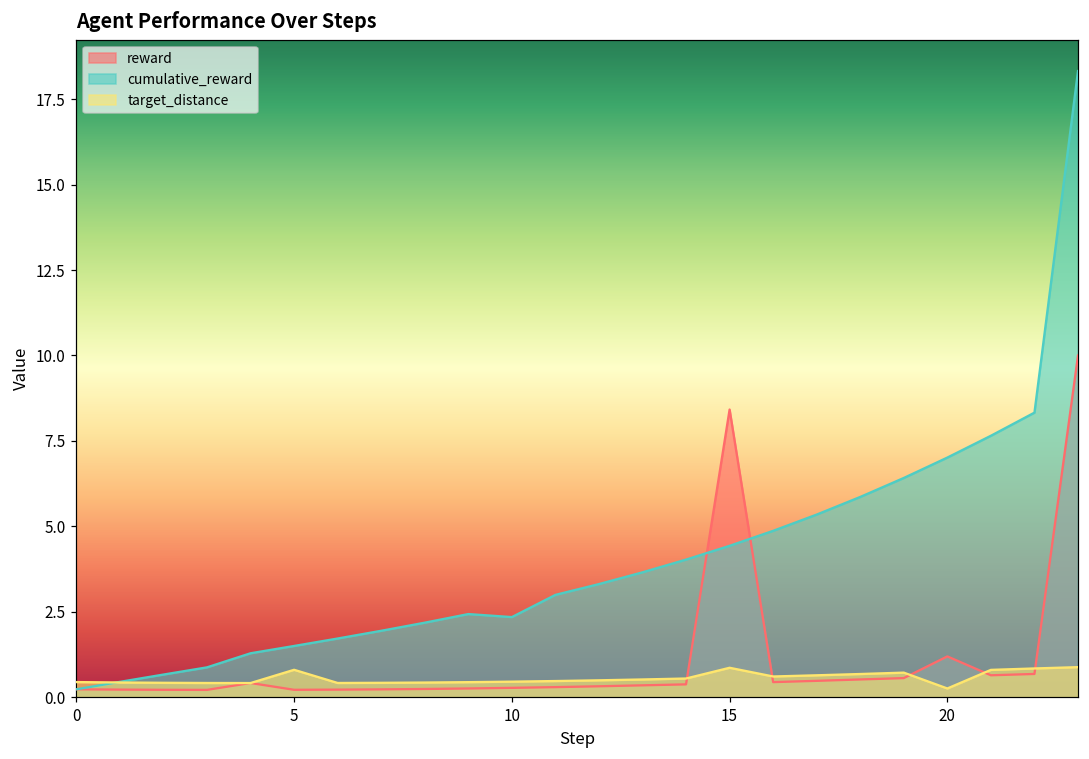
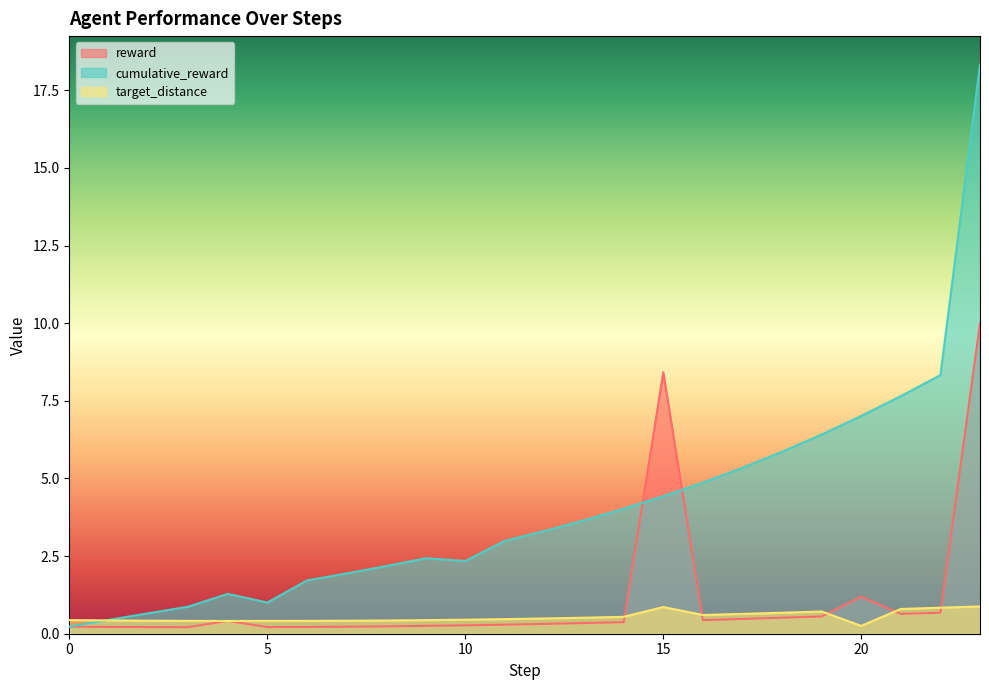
  {
    "reward": {
      "5": 0.2,
      "10": 0.3,
      "15": 8.4,
      "20": 1.2
    },
    "cumulative_reward": {
-     "5": 1.5,
+     "5": 1.0,
      "10": 2.3,
      "15": 4.4,
      "20": 7.0
    },
    "target_distance": {
      "0": 0.4,
-     "5": 0.8,
+     "5": 0.4,
      "10": 0.5,
      "15": 0.9,
      "20": 0.3
    }
  }
